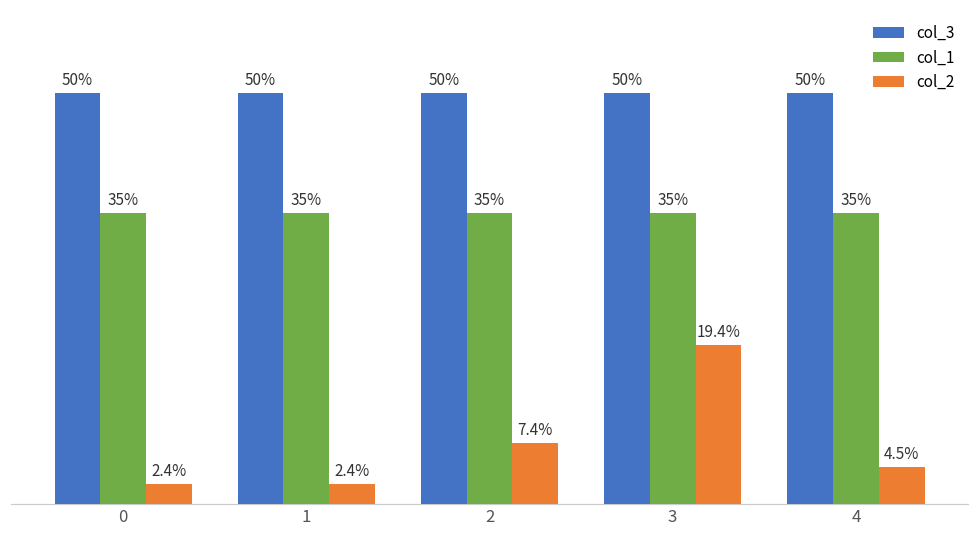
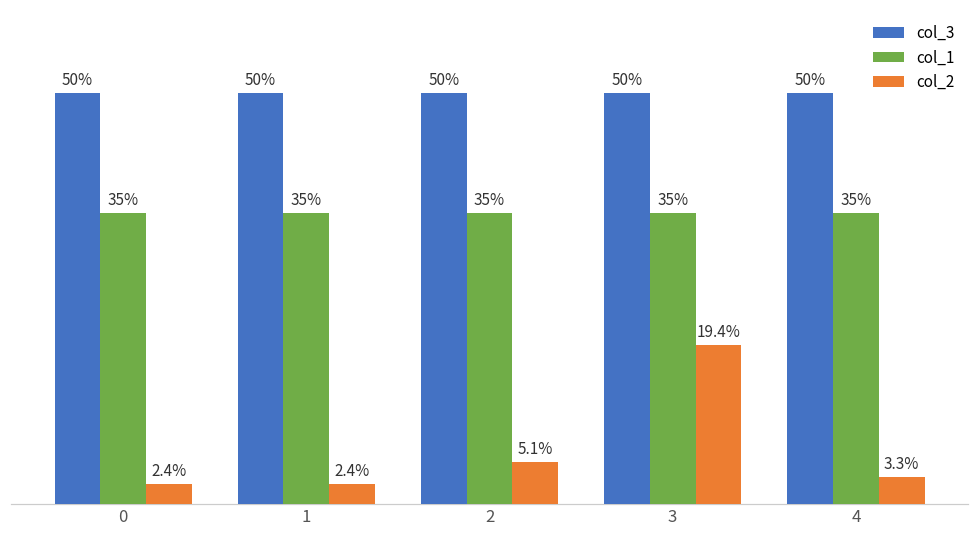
  {
    "col_3": {
      "0": "50%",
      "1": "50%",
      "2": "50%",
      "3": "50%",
      "4": "50%"
    },
    "col_1": {
      "0": "35%",
      "1": "35%",
      "2": "35%",
      "3": "35%",
      "4": "35%"
    },
    "col_2": {
      "0": "2.4%",
      "1": "2.4%",
-     "2": "7.4%",
+     "2": "5.1%",
      "3": "19.4%",
-     "4": "4.5%"
+     "4": "3.3%"
    }
  }
